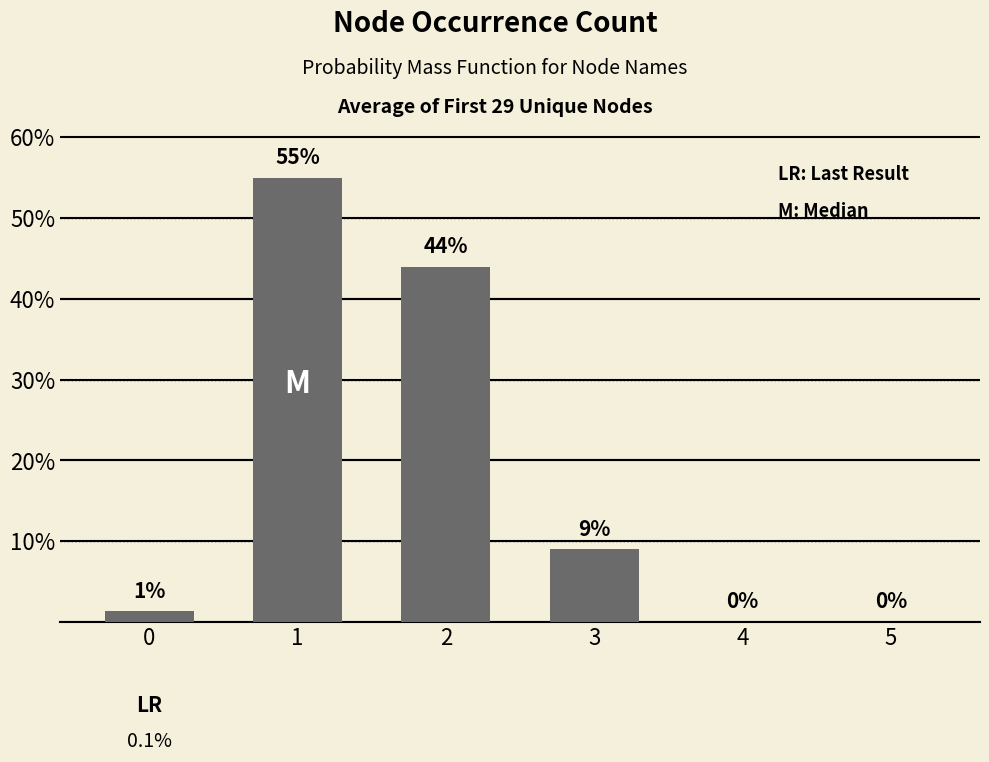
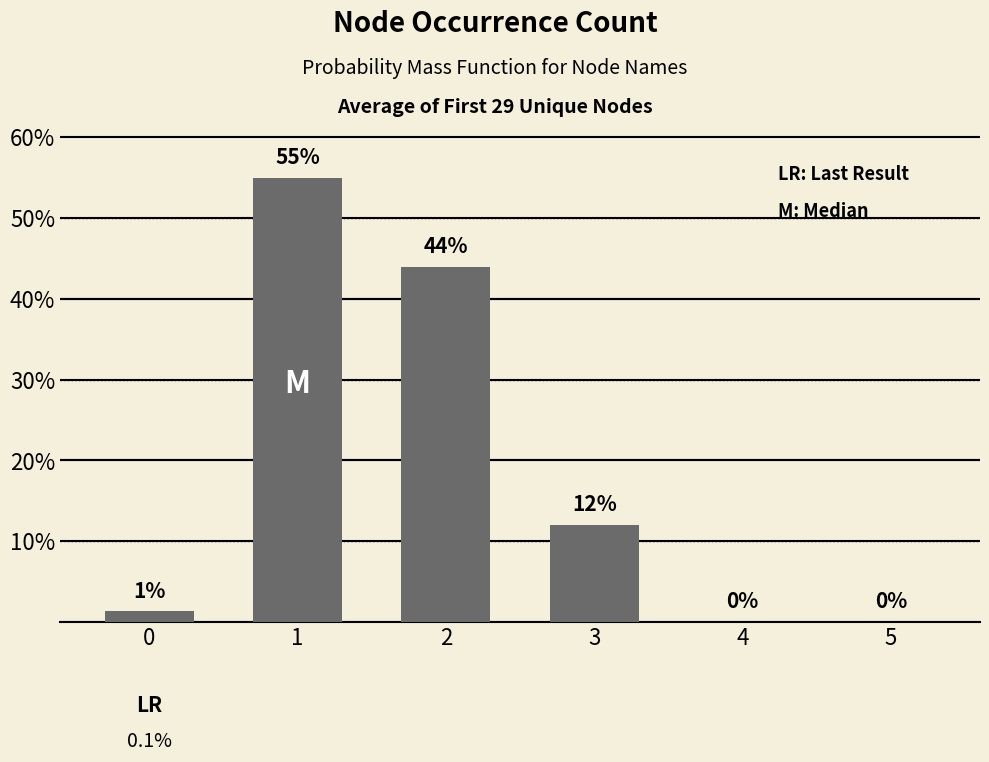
  {
    "0": "1%",
    "1": "55%",
    "2": "44%",
-   "3": "9%",
+   "3": "12%",
    "4": "0%",
    "5": "0%"
  }
